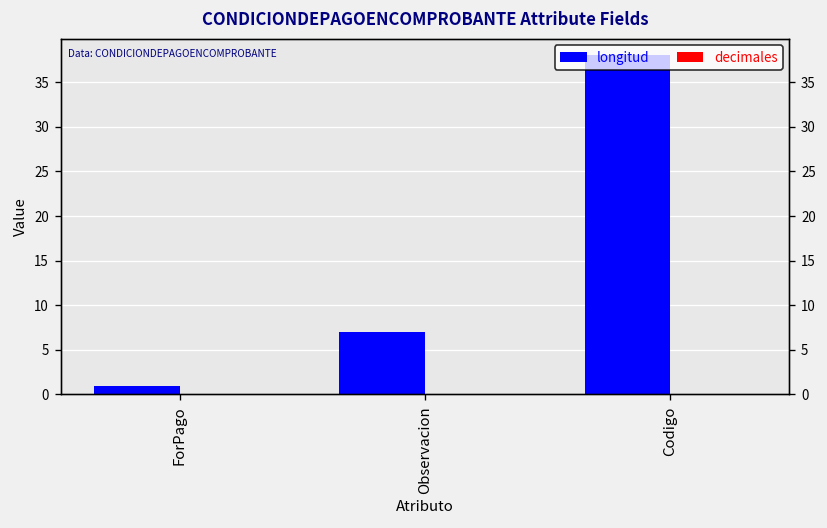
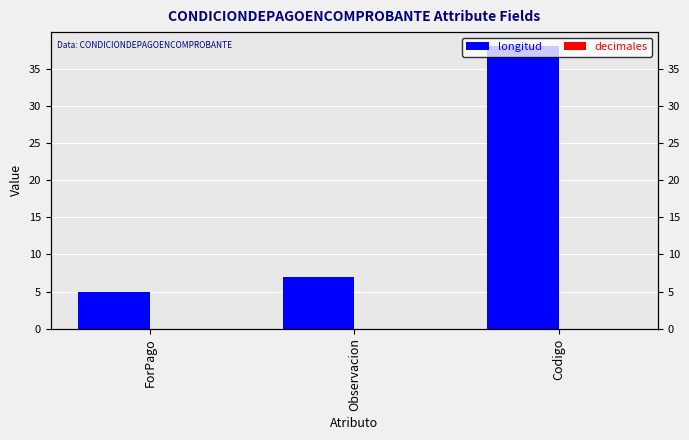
  {
    "longitud": {
-     "ForPago": 1,
+     "ForPago": 5,
      "Observacion": 7
    },
    "decimales": {
      "ForPago": 0,
      "Observacion": 0,
      "Codigo": 0
    }
  }
